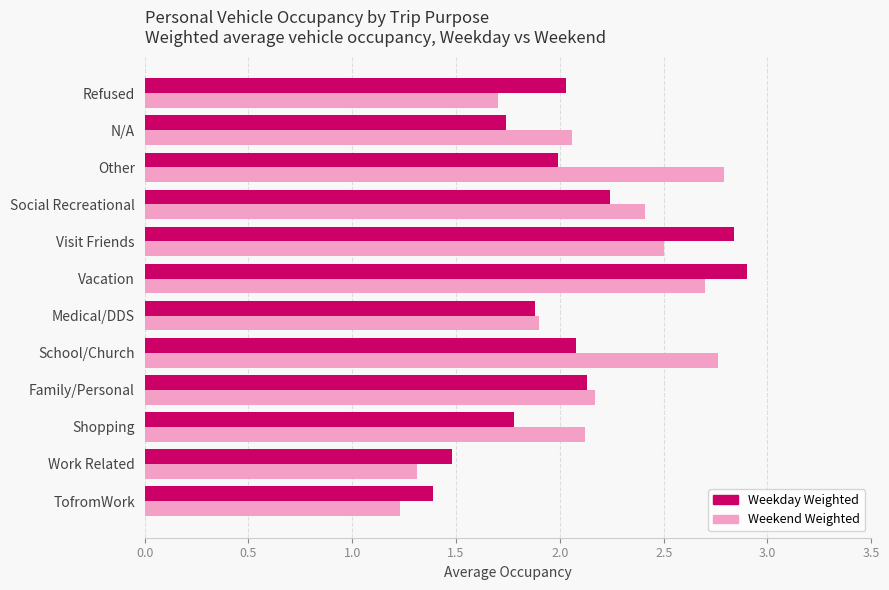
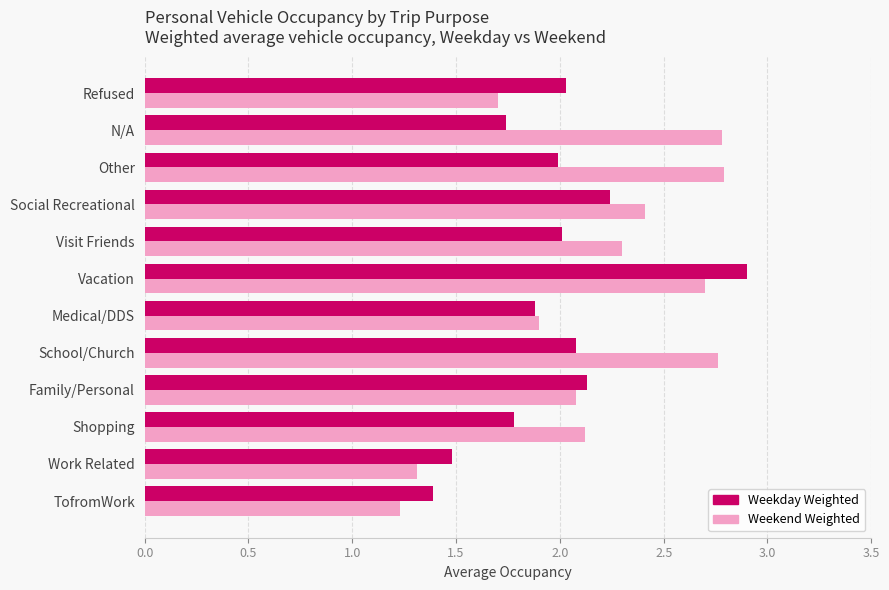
  {
    "Weekday Weighted": {
      "Refused": 2.03,
      "N/A": 1.74,
      "Other": 1.99,
      "Social Recreational": 2.24,
-     "Visit Friends": 2.84,
+     "Visit Friends": 2.01,
      "Vacation": 2.90,
      "Medical/DDS": 1.88,
      "School/Church": 2.08,
      "Family/Personal": 2.13,
      "Shopping": 1.78,
      "Work Related": 1.48,
      "TofromWork": 1.39
    },
    "Weekend Weighted": {
      "Refused": 1.70,
-     "N/A": 2.06,
+     "N/A": 2.78,
      "Other": 2.79,
      "Social Recreational": 2.41,
-     "Visit Friends": 2.5,
+     "Visit Friends": 2.3,
      "Vacation": 2.70,
      "Medical/DDS": 1.90,
      "School/Church": 2.76,
-     "Family/Personal": 2.17,
+     "Family/Personal": 2.08,
      "Shopping": 2.12,
      "Work Related": 1.31,
      "TofromWork": 1.23
    }
  }
